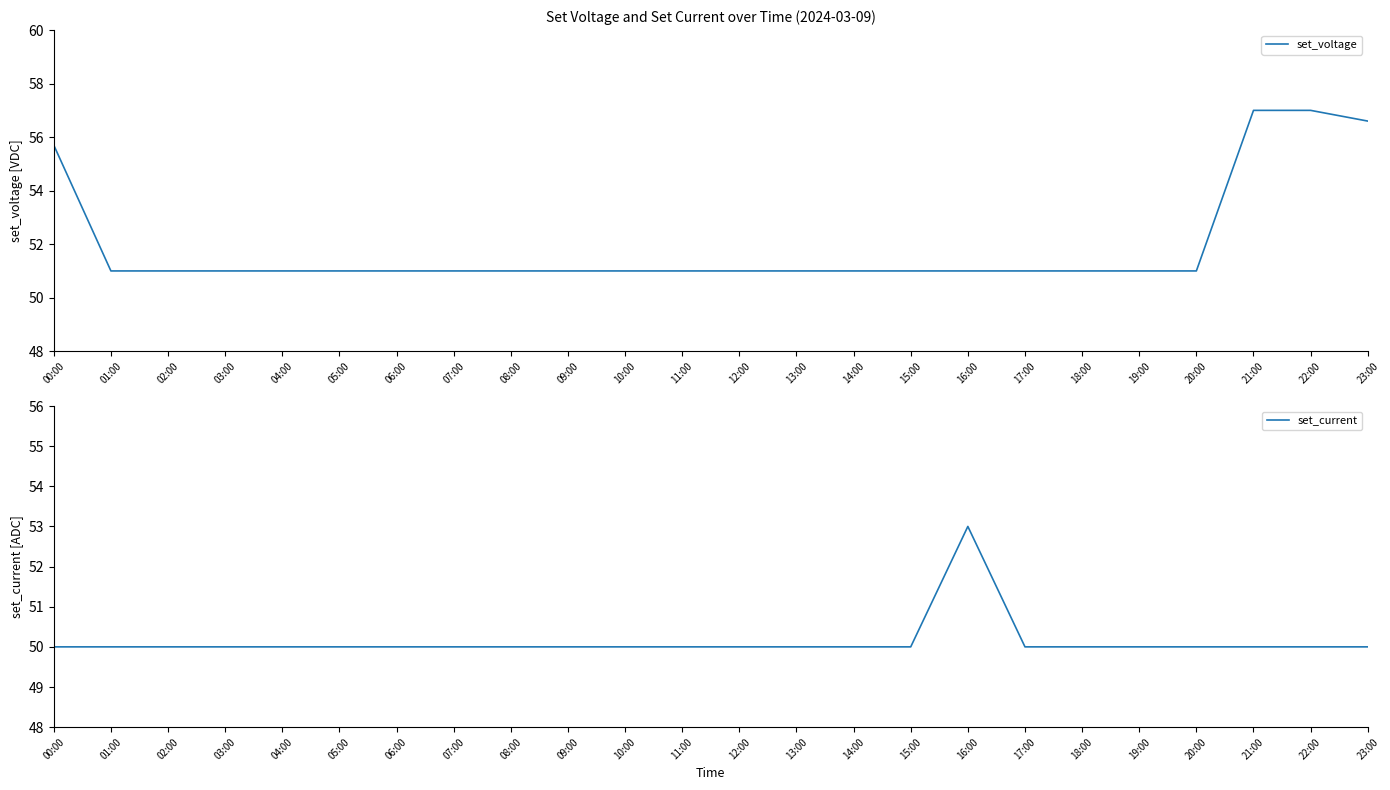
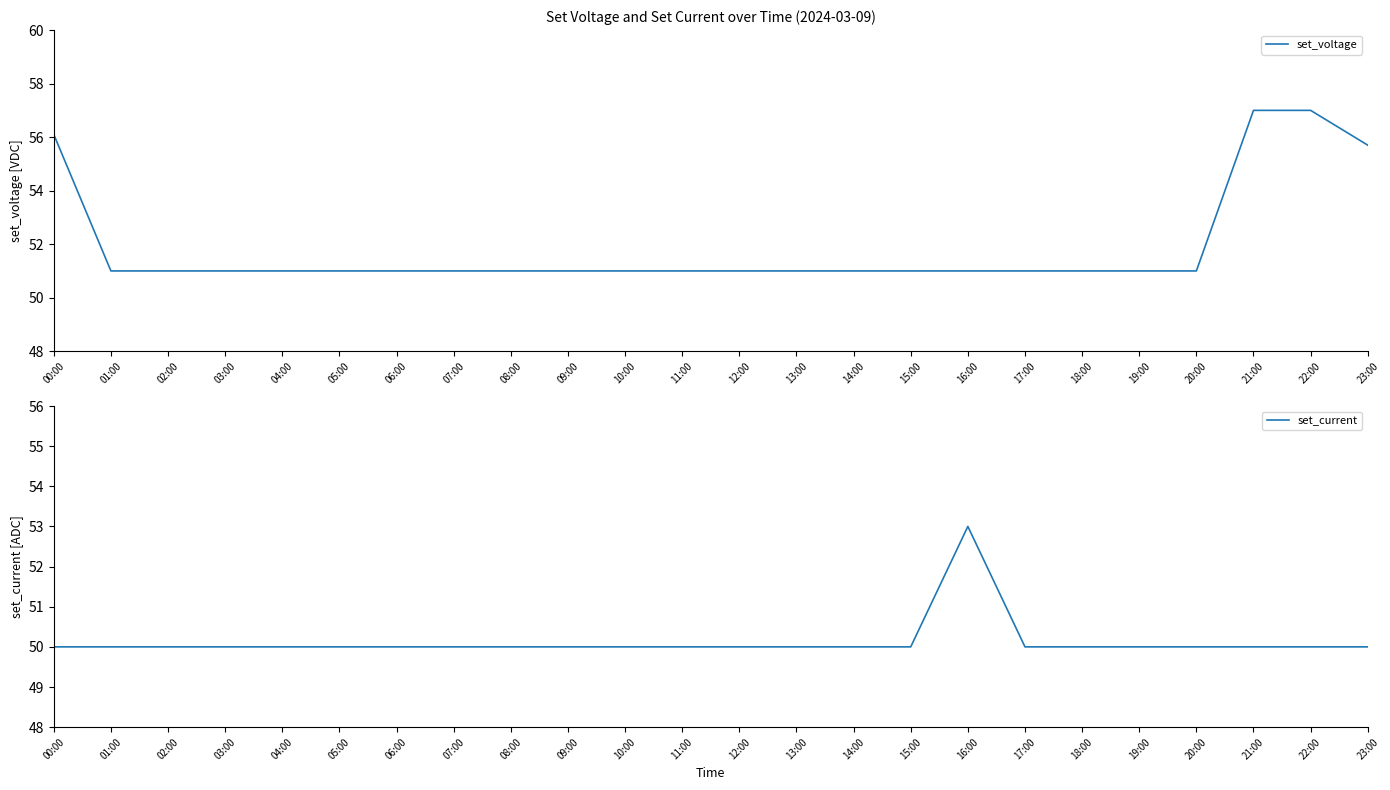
  {
    "Set Voltage and Set Current over Time (2024-03-09)": {
-     "00:00": 55.7,
+     "00:00": 56.1,
      "01:00": 51.0,
      "02:00": 51.0,
      "03:00": 51.0,
      "04:00": 51.0,
      "05:00": 51.0,
      "06:00": 51.0,
      "07:00": 51.0,
      "08:00": 51.0,
      "09:00": 51.0,
      "10:00": 51.0,
      "11:00": 51.0,
      "12:00": 51.0,
      "13:00": 51.0,
      "14:00": 51.0,
      "15:00": 51.0,
      "16:00": 51.0,
      "17:00": 51.0,
      "18:00": 51.0,
      "19:00": 51.0,
      "20:00": 51.0,
      "21:00": 57.0,
      "22:00": 57.0,
-     "23:00": 56.6
+     "23:00": 55.7
    }
  }
